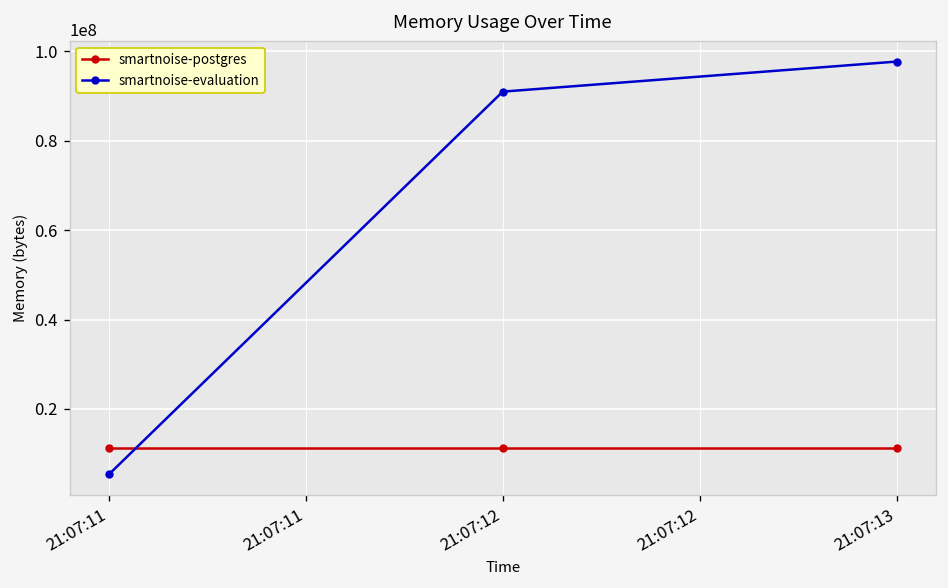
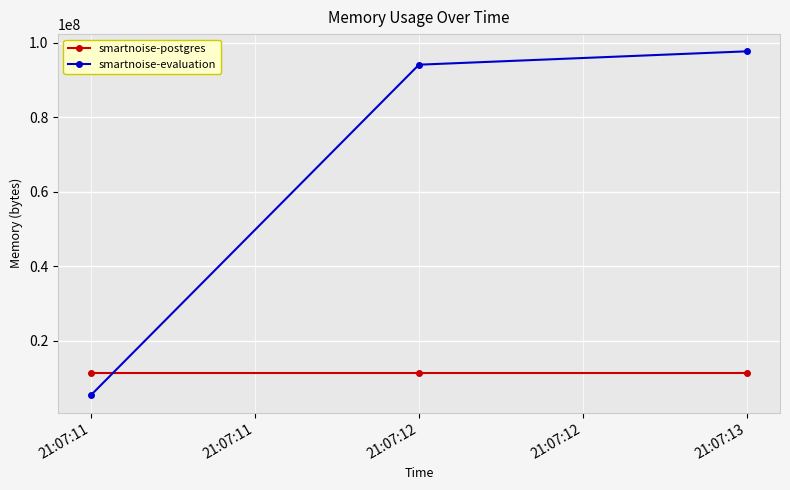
  {
    "smartnoise-postgres": {
      "21:07:11": 11000000,
      "21:07:12": 11000000,
      "21:07:13": 11000000
    },
    "smartnoise-evaluation": {
      "21:07:11": 5000000,
-     "21:07:12": 91000000,
+     "21:07:12": 94000000,
      "21:07:13": 98000000
    }
  }
